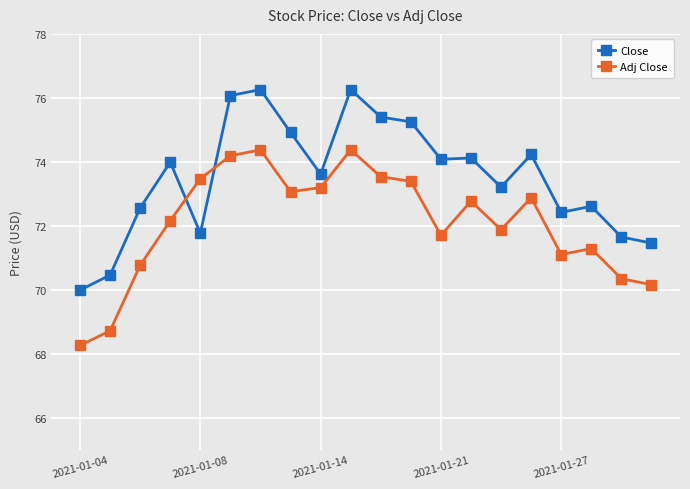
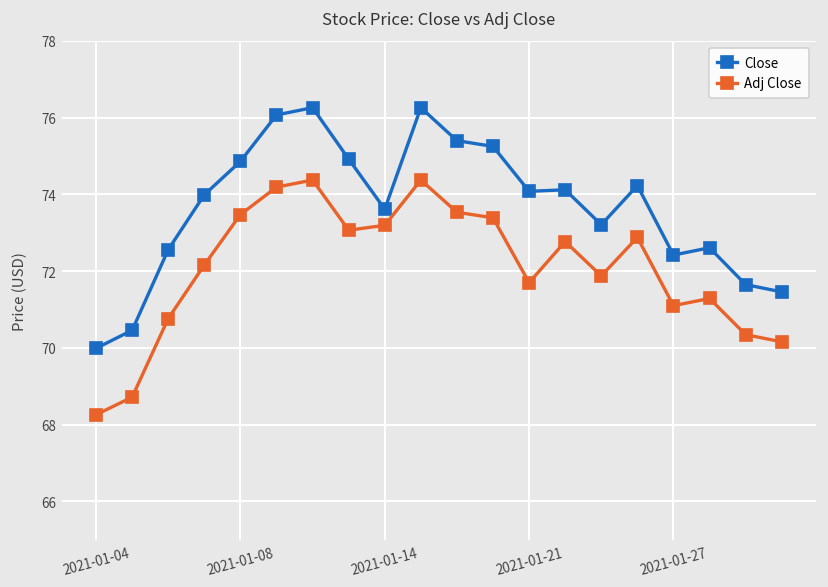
  {
    "Close": {
      "2021-01-04": 70.0,
-     "2021-01-08": 71.8,
+     "2021-01-08": 74.9,
      "2021-01-14": 73.6,
      "2021-01-21": 74.1,
      "2021-01-27": 72.4
    },
    "Adj Close": {
      "2021-01-04": 68.3,
      "2021-01-08": 73.5,
      "2021-01-14": 73.2,
      "2021-01-21": 71.7,
      "2021-01-27": 71.1
    }
  }
